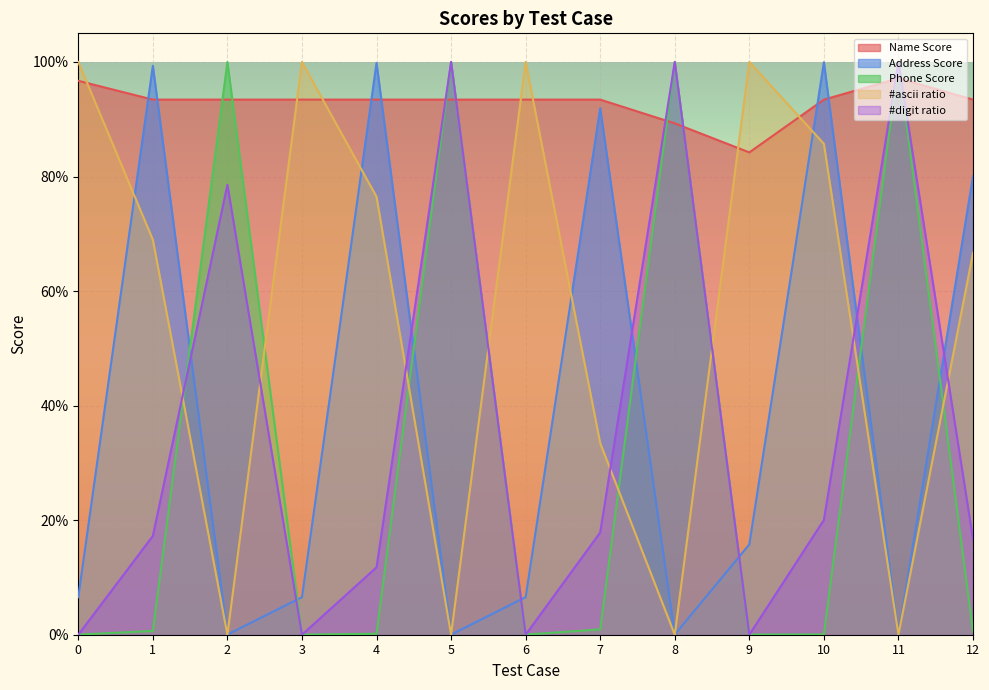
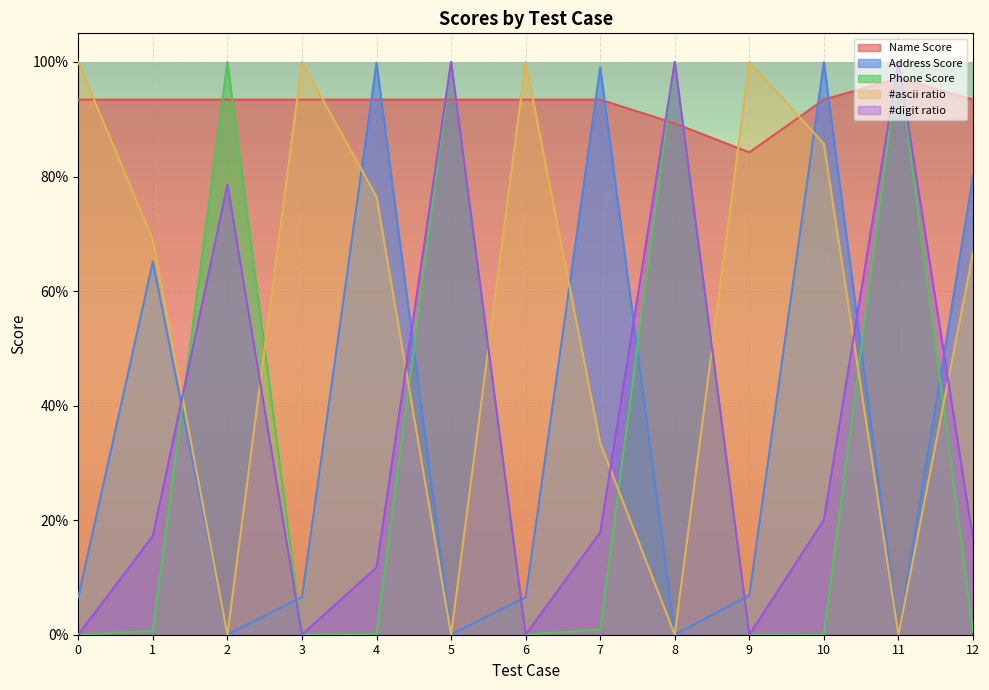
  {
    "Name Score": {
-     "0": "97%",
+     "0": "93%",
      "1": "93%",
      "2": "93%",
      "3": "93%",
      "4": "93%",
      "5": "93%",
      "6": "93%",
      "7": "93%",
      "8": "89%",
      "9": "84%",
      "10": "93%",
      "12": "93%"
    },
    "Address Score": {
      "0": "7%",
-     "1": "99%",
+     "1": "65%",
      "3": "7%",
      "4": "100%",
      "6": "7%",
-     "7": "92%",
-     "9": "16%",
+     "7": "99%",
+     "9": "7%",
      "10": "100%",
      "12": "80%"
    },
    "Phone Score": {
      "1": "1%",
      "2": "100%",
      "4": "0%",
      "7": "1%",
      "10": "0%",
      "12": "1%"
    },
    "#ascii ratio": {
      "0": "100%",
      "1": "69%",
      "3": "100%",
      "4": "76%",
      "6": "100%",
      "7": "33%",
      "9": "100%",
      "10": "86%",
      "12": "67%"
    },
    "#digit ratio": {
      "1": "17%",
      "2": "79%",
      "4": "12%",
      "7": "18%",
      "10": "20%",
      "12": "17%"
    }
  }
